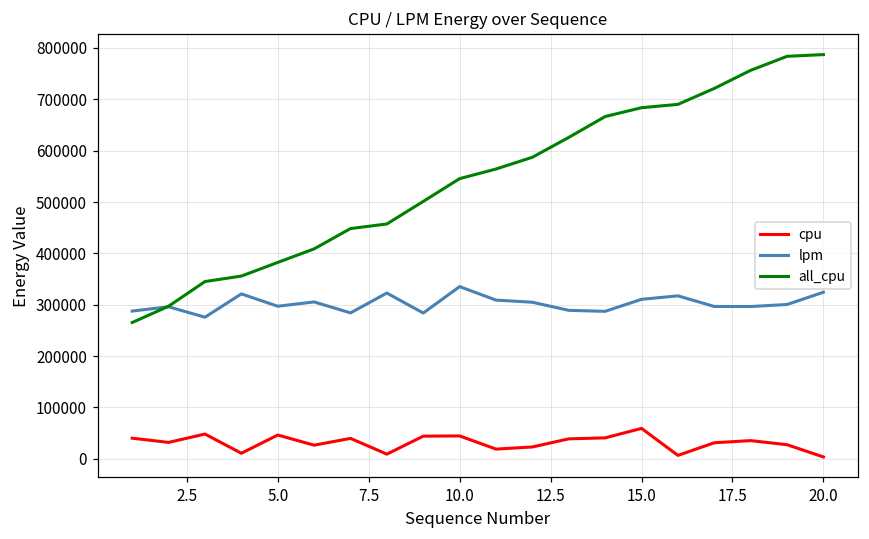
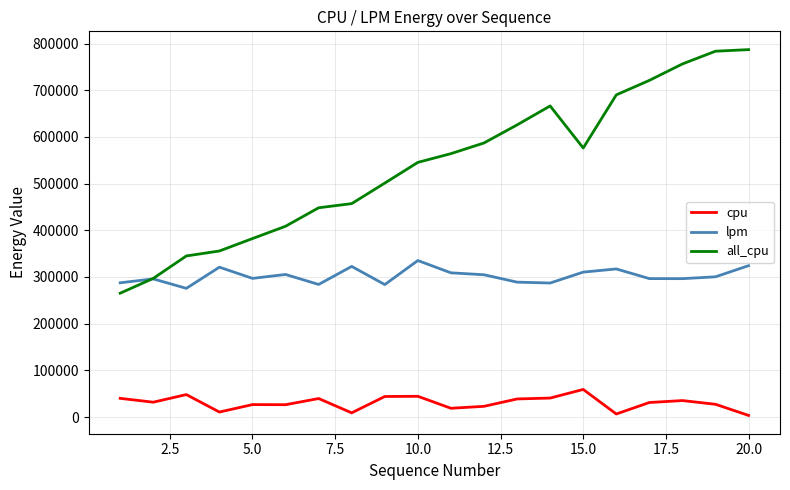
  {
    "cpu": {
-     "5.0": 50000,
+     "5.0": 30000,
      "10.0": 40000,
      "15.0": 60000,
      "20.0": 0
    },
    "lpm": {
      "5.0": 300000,
      "10.0": 340000,
      "15.0": 310000,
      "20.0": 320000
    },
    "all_cpu": {
      "5.0": 380000,
      "10.0": 550000,
-     "15.0": 680000,
+     "15.0": 580000,
      "20.0": 790000
    }
  }
